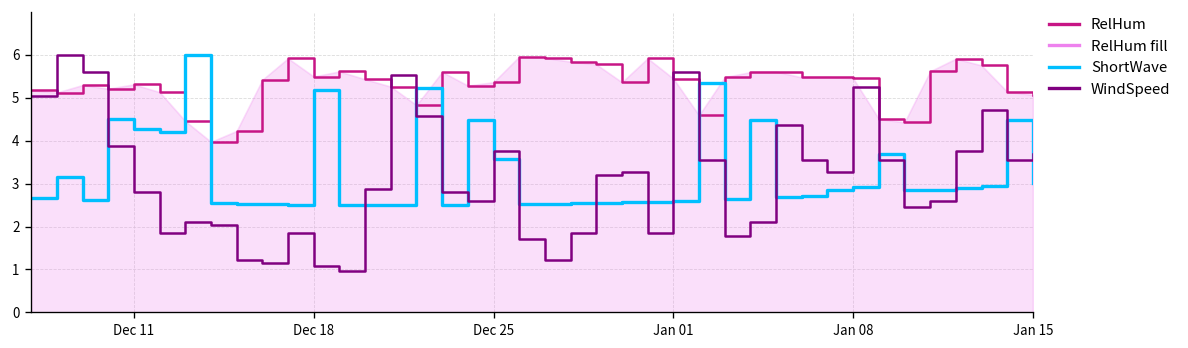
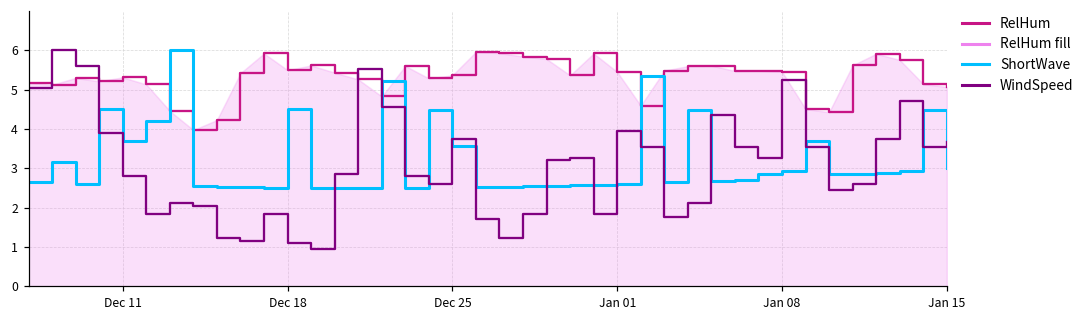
  {
    "ShortWave": {
-     "Dec 11": 4.3,
-     "Dec 18": 5.2,
+     "Dec 11": 3.7,
+     "Dec 18": 4.5,
      "Dec 25": 3.6,
      "Jan 01": 2.6,
      "Jan 08": 2.9,
      "Jan 15": 3.0
    },
    "WindSpeed": {
      "Dec 11": 2.8,
      "Dec 18": 1.1,
      "Dec 25": 3.8,
-     "Jan 01": 5.6,
+     "Jan 01": 4.0,
      "Jan 08": 5.3,
      "Jan 15": 3.7
    }
  }
